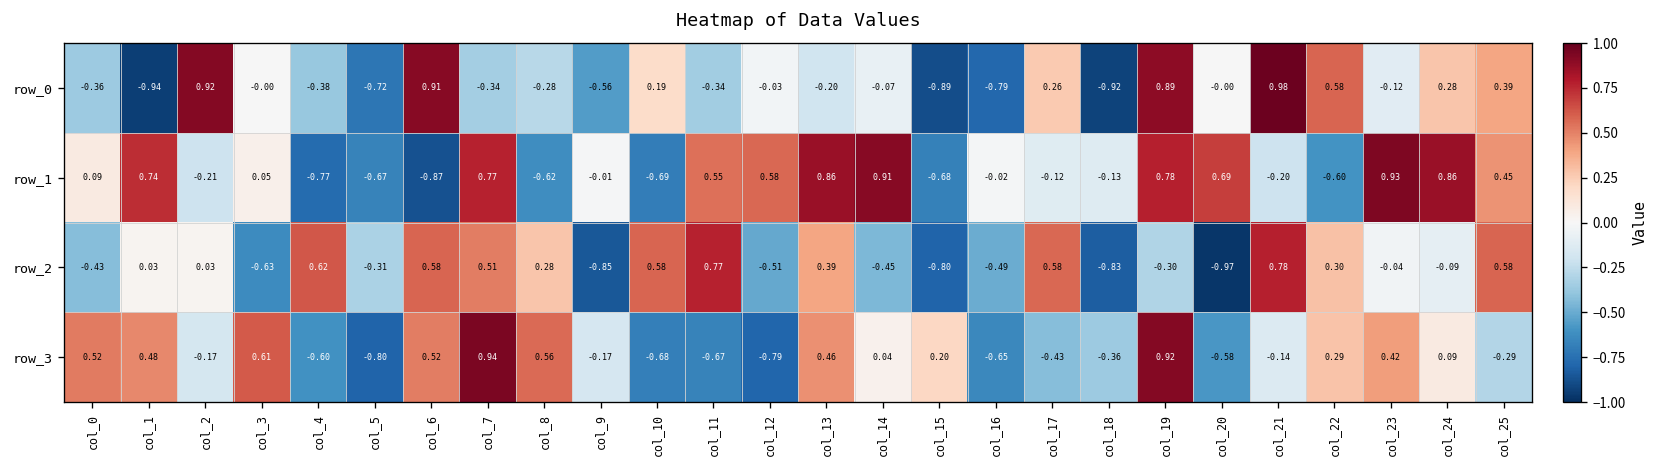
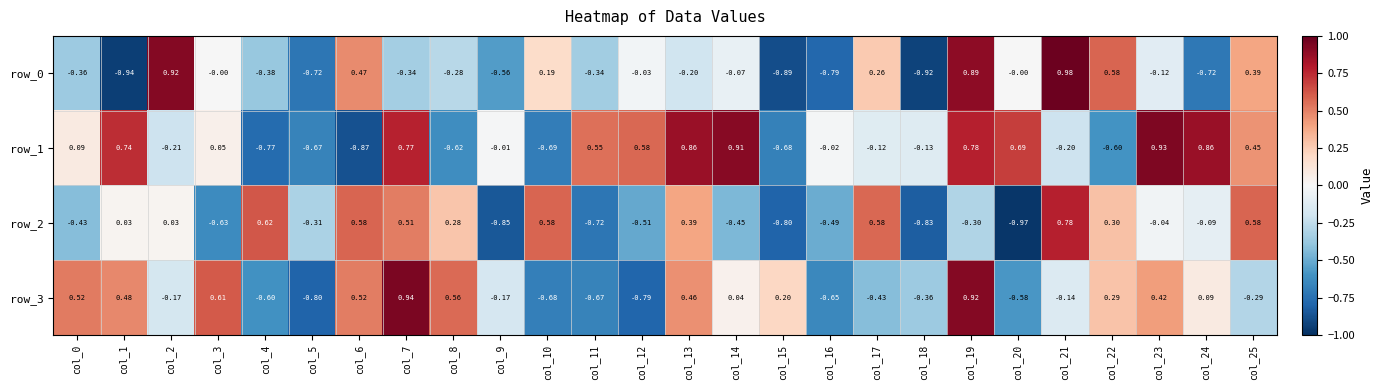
  {
    "row_0": {
      "col_0": -0.36,
      "col_1": -0.94,
      "col_2": 0.92,
      "col_3": -0.00,
      "col_4": -0.38,
      "col_5": -0.72,
-     "col_6": 0.91,
+     "col_6": 0.47,
      "col_7": -0.34,
      "col_8": -0.28,
      "col_9": -0.56,
      "col_10": 0.19,
      "col_11": -0.34,
      "col_12": -0.03,
      "col_13": -0.20,
      "col_14": -0.07,
      "col_15": -0.89,
      "col_16": -0.79,
      "col_17": 0.26,
      "col_18": -0.92,
      "col_19": 0.89,
      "col_20": -0.00,
      "col_21": 0.98,
      "col_22": 0.58,
      "col_23": -0.12,
-     "col_24": 0.28,
+     "col_24": -0.72,
      "col_25": 0.39
    },
    "row_1": {
      "col_0": 0.09,
      "col_1": 0.74,
      "col_2": -0.21,
      "col_3": 0.05,
      "col_4": -0.77,
      "col_5": -0.67,
      "col_6": -0.87,
      "col_7": 0.77,
      "col_8": -0.62,
      "col_9": -0.01,
      "col_10": -0.69,
      "col_11": 0.55,
      "col_12": 0.58,
      "col_13": 0.86,
      "col_14": 0.91,
      "col_15": -0.68,
      "col_16": -0.02,
      "col_17": -0.12,
      "col_18": -0.13,
      "col_19": 0.78,
      "col_20": 0.69,
      "col_21": -0.20,
      "col_22": -0.60,
      "col_23": 0.93,
      "col_24": 0.86,
      "col_25": 0.45
    },
    "row_2": {
      "col_0": -0.43,
      "col_1": 0.03,
      "col_2": 0.03,
      "col_3": -0.63,
      "col_4": 0.62,
      "col_5": -0.31,
      "col_6": 0.58,
      "col_7": 0.51,
      "col_8": 0.28,
      "col_9": -0.85,
      "col_10": 0.58,
-     "col_11": 0.77,
+     "col_11": -0.72,
      "col_12": -0.51,
      "col_13": 0.39,
      "col_14": -0.45,
      "col_15": -0.80,
      "col_16": -0.49,
      "col_17": 0.58,
      "col_18": -0.83,
      "col_19": -0.30,
      "col_20": -0.97,
      "col_21": 0.78,
      "col_22": 0.30,
      "col_23": -0.04,
      "col_24": -0.09,
      "col_25": 0.58
    },
    "row_3": {
      "col_0": 0.52,
      "col_1": 0.48,
      "col_2": -0.17,
      "col_3": 0.61,
      "col_4": -0.60,
      "col_5": -0.80,
      "col_6": 0.52,
      "col_7": 0.94,
      "col_8": 0.56,
      "col_9": -0.17,
      "col_10": -0.68,
      "col_11": -0.67,
      "col_12": -0.79,
      "col_13": 0.46,
      "col_14": 0.04,
      "col_15": 0.20,
      "col_16": -0.65,
      "col_17": -0.43,
      "col_18": -0.36,
      "col_19": 0.92,
      "col_20": -0.58,
      "col_21": -0.14,
      "col_22": 0.29,
      "col_23": 0.42,
      "col_24": 0.09,
      "col_25": -0.29
    }
  }
